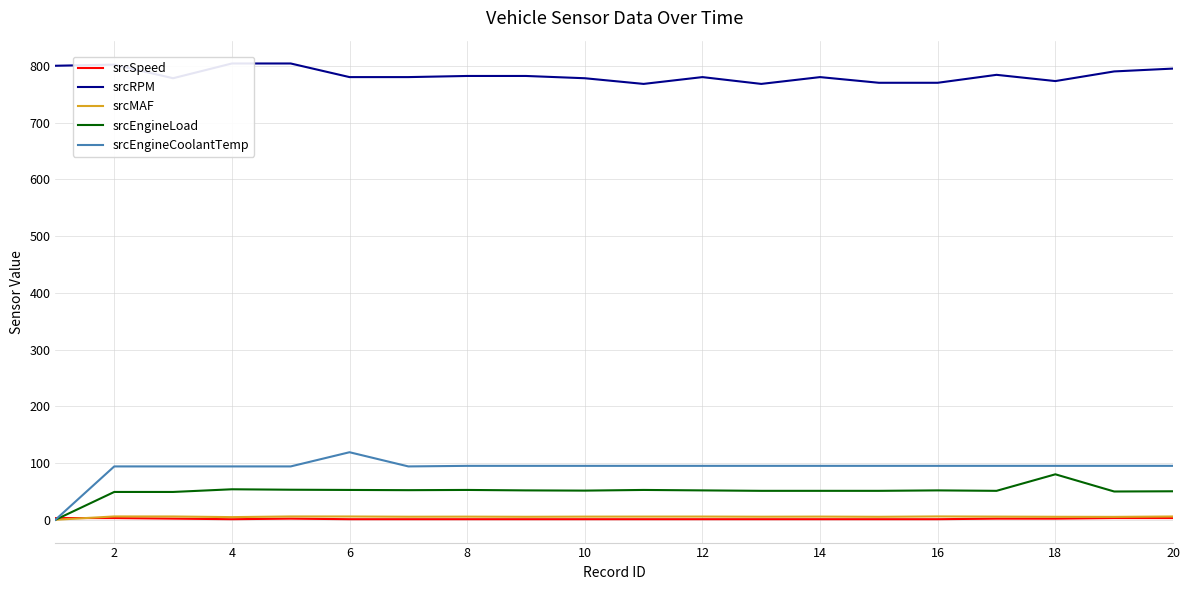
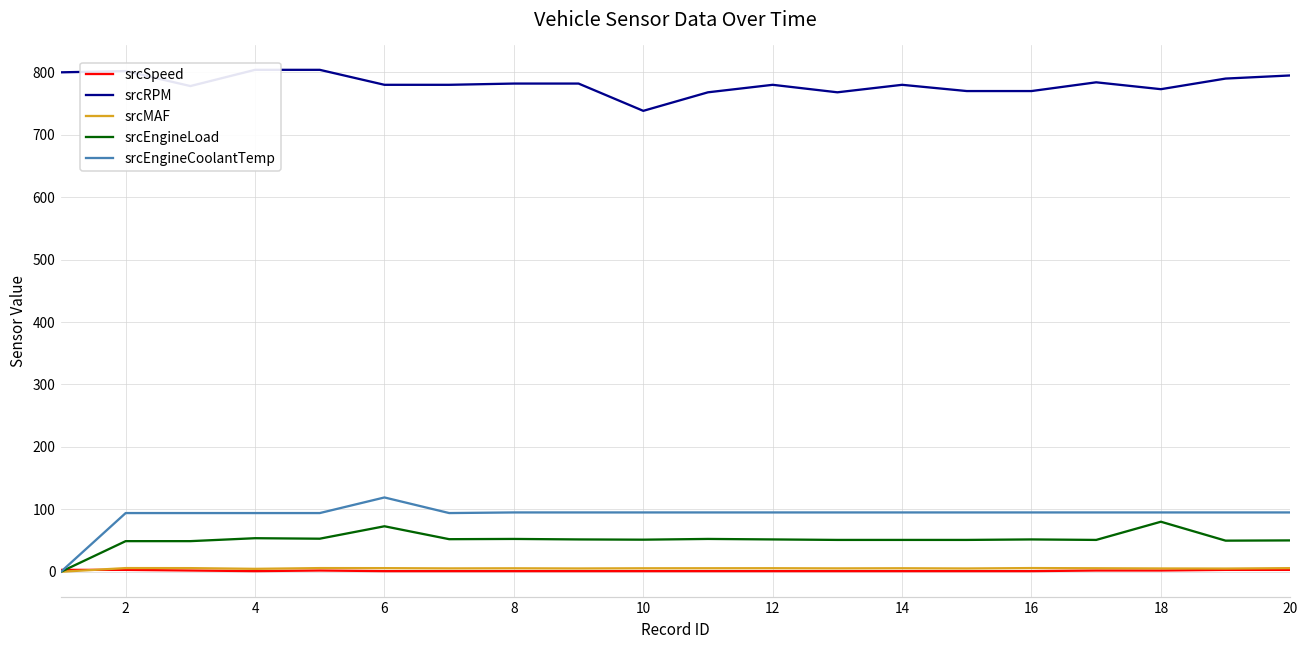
  {
    "srcSpeed": {
      "6": 0,
      "8": 0,
      "10": 0,
      "12": 0,
      "14": 0,
      "16": 0
    },
    "srcRPM": {
      "6": 780,
      "8": 780,
-     "10": 780,
+     "10": 740,
      "12": 780,
      "14": 780,
      "16": 770,
      "18": 770,
      "20": 800
    },
    "srcMAF": {
      "6": 10,
      "8": 10,
      "10": 10,
      "12": 10,
      "14": 10,
      "16": 10
    },
    "srcEngineLoad": {
      "2": 50,
      "4": 50,
-     "6": 50,
+     "6": 70,
      "8": 50,
      "10": 50,
      "12": 50,
      "14": 50,
      "16": 50,
      "18": 80,
      "20": 50
    },
    "srcEngineCoolantTemp": {
      "2": 90,
      "4": 90,
      "6": 120,
      "8": 100,
      "10": 100,
      "12": 100,
      "14": 100,
      "16": 100,
      "18": 100,
      "20": 100
    }
  }
